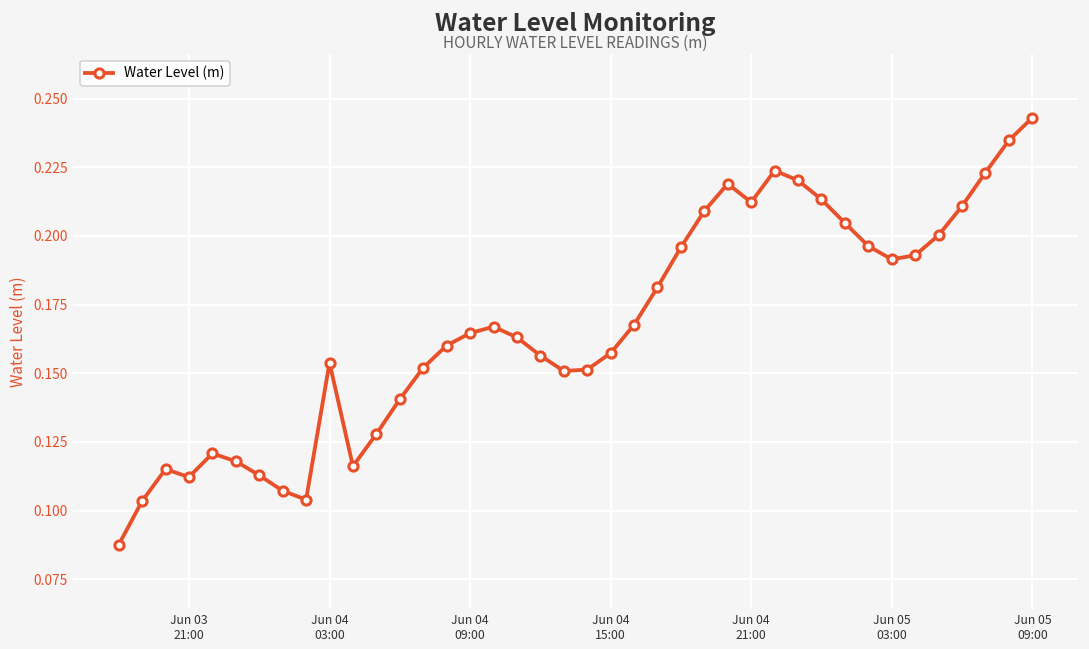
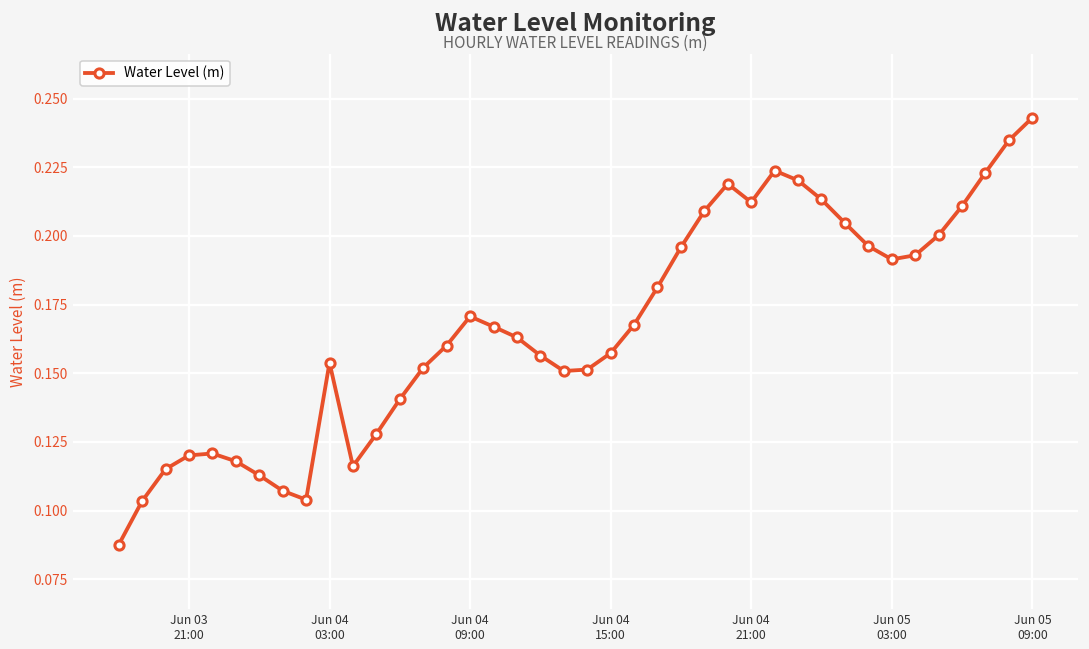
  {
-   "Jun 03 21:00": 0.112,
+   "Jun 03 21:00": 0.120,
    "Jun 04 03:00": 0.154,
-   "Jun 04 09:00": 0.165,
+   "Jun 04 09:00": 0.171,
    "Jun 04 15:00": 0.157,
    "Jun 04 21:00": 0.212,
    "Jun 05 03:00": 0.191,
    "Jun 05 09:00": 0.243
  }
